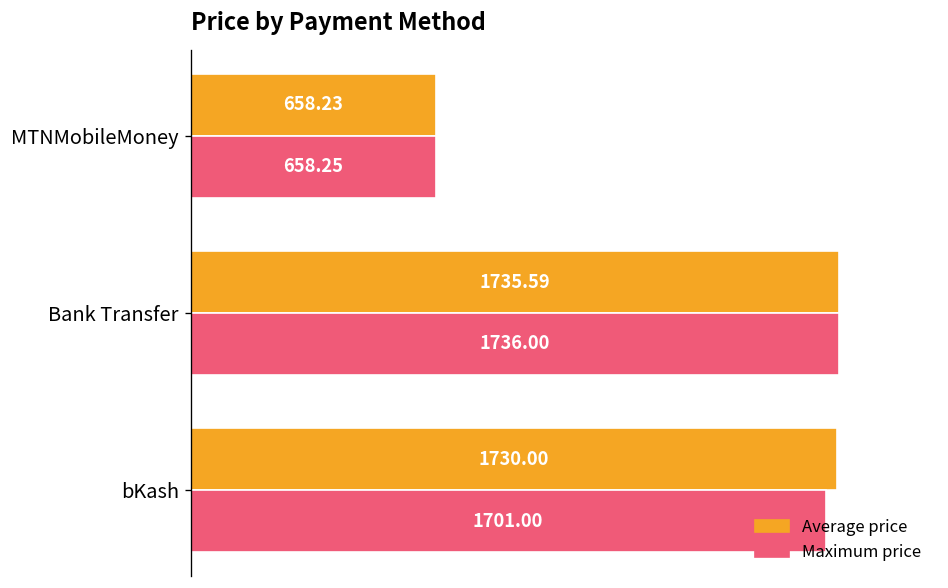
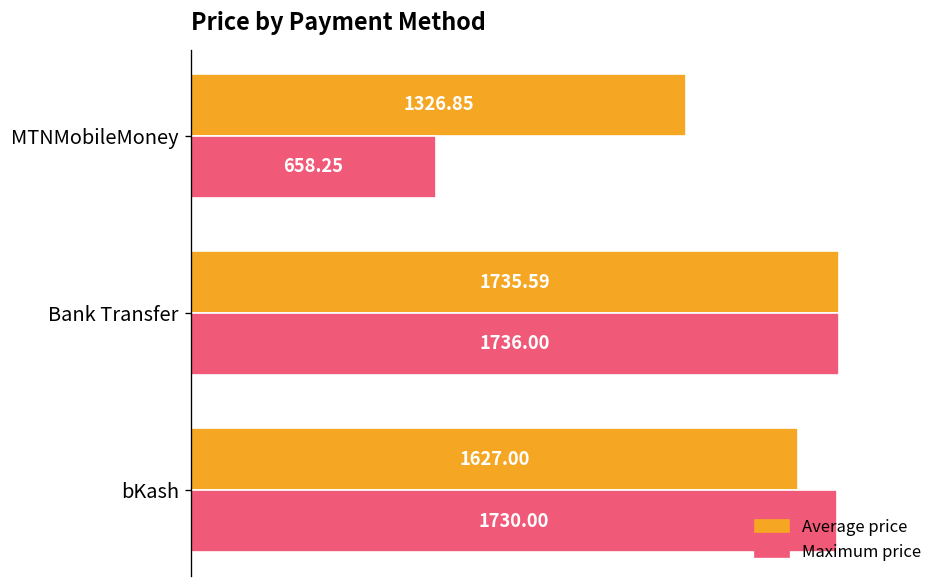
  {
    "Average price": {
-     "MTNMobileMoney": 658.23,
+     "MTNMobileMoney": 1326.85,
      "Bank Transfer": 1735.59,
-     "bKash": 1730.00
+     "bKash": 1627.00
    },
    "Maximum price": {
      "MTNMobileMoney": 658.25,
      "Bank Transfer": 1736.00,
-     "bKash": 1701.00
+     "bKash": 1730.00
    }
  }
